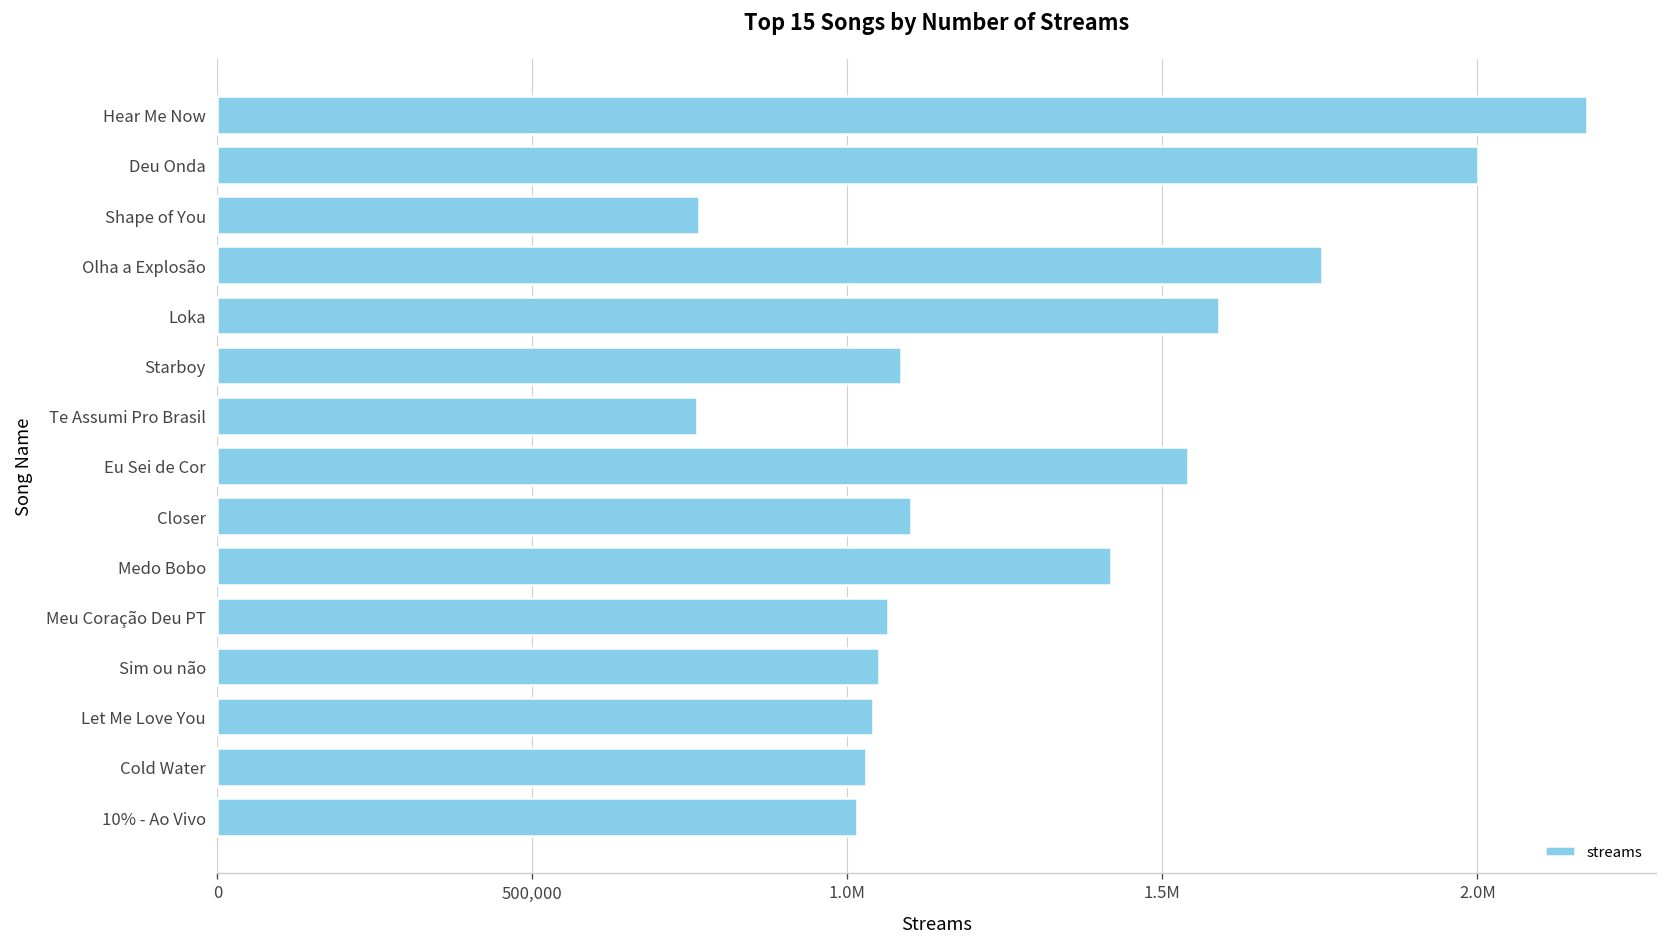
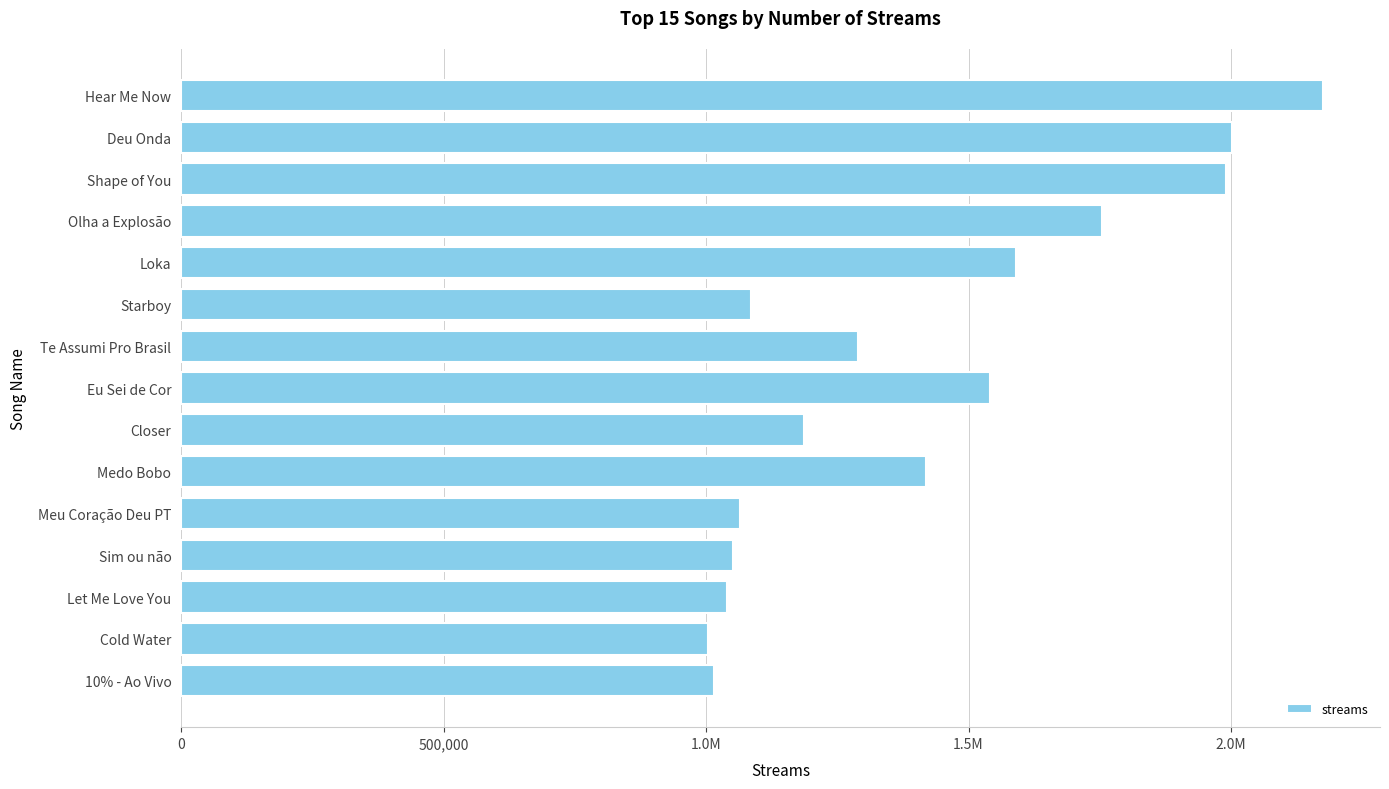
  {
    "Hear Me Now": "2,180,000",
    "Deu Onda": "2,000,000",
-   "Shape of You": "770,000",
+   "Shape of You": "1,990,000",
    "Olha a Explosão": "1,750,000",
    "Loka": "1,590,000",
    "Starboy": "1,090,000",
-   "Te Assumi Pro Brasil": "760,000",
+   "Te Assumi Pro Brasil": "1,290,000",
    "Eu Sei de Cor": "1,540,000",
-   "Closer": "1,100,000",
+   "Closer": "1,190,000",
    "Medo Bobo": "1,420,000",
    "Meu Coração Deu PT": "1,060,000",
    "Sim ou não": "1,050,000",
    "Let Me Love You": "1,040,000",
-   "Cold Water": "1,030,000",
+   "Cold Water": "1,000,000",
    "10% - Ao Vivo": "1,020,000"
  }
